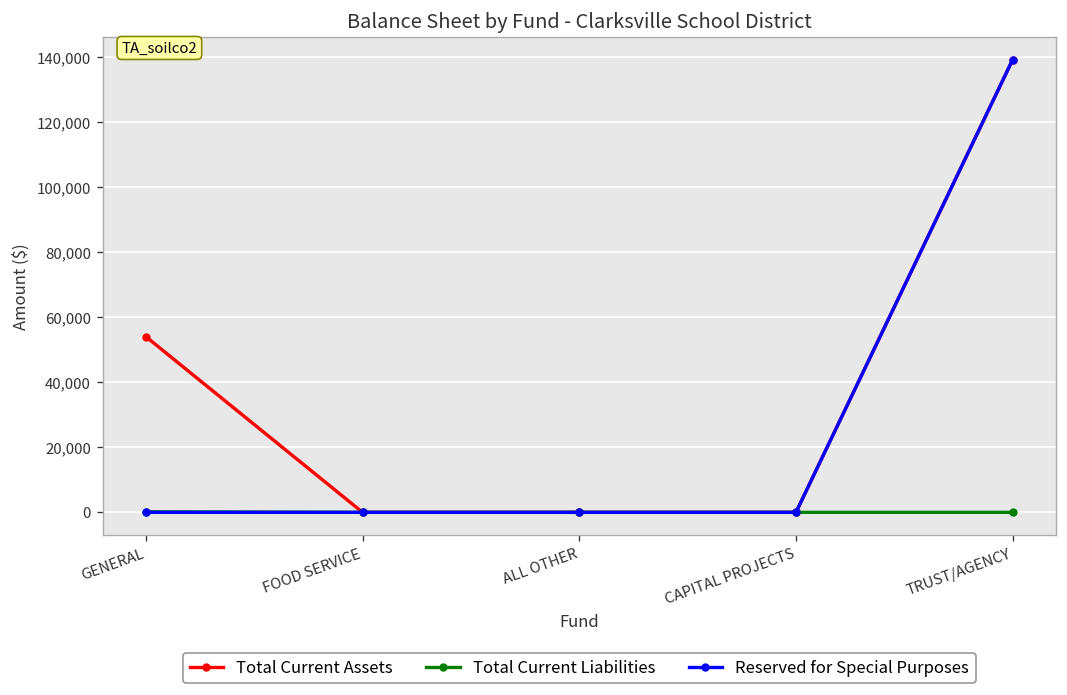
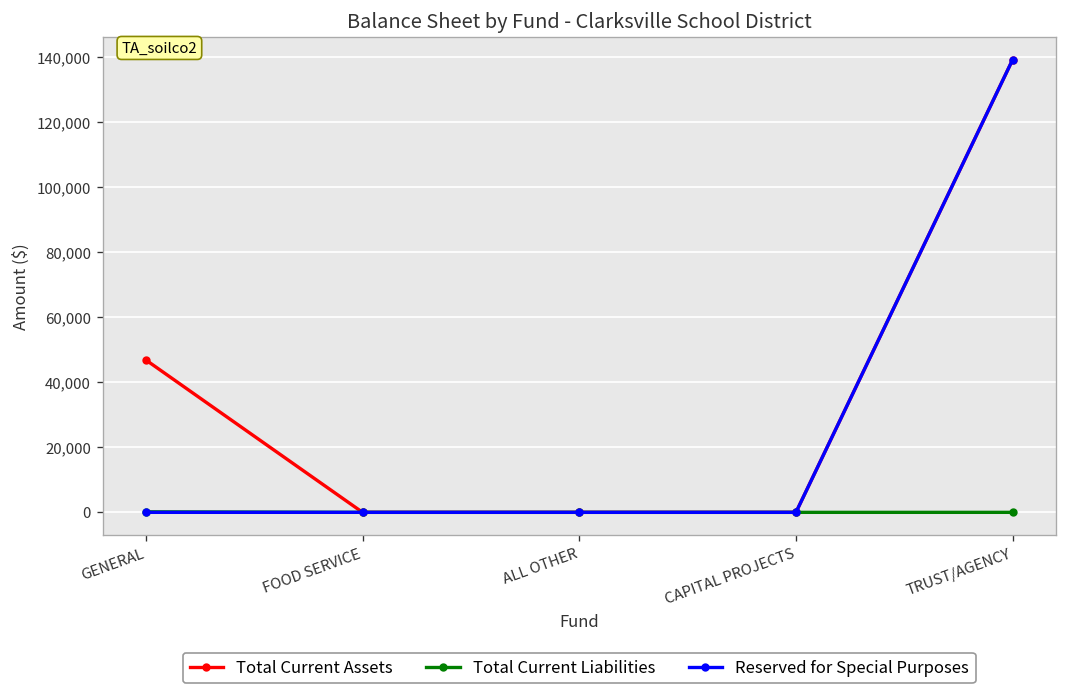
  {
    "Total Current Assets": {
-     "GENERAL": "54,000"
+     "GENERAL": "47,000"
    },
    "Total Current Liabilities": {
      "TRUST/AGENCY": "0"
    }
  }
